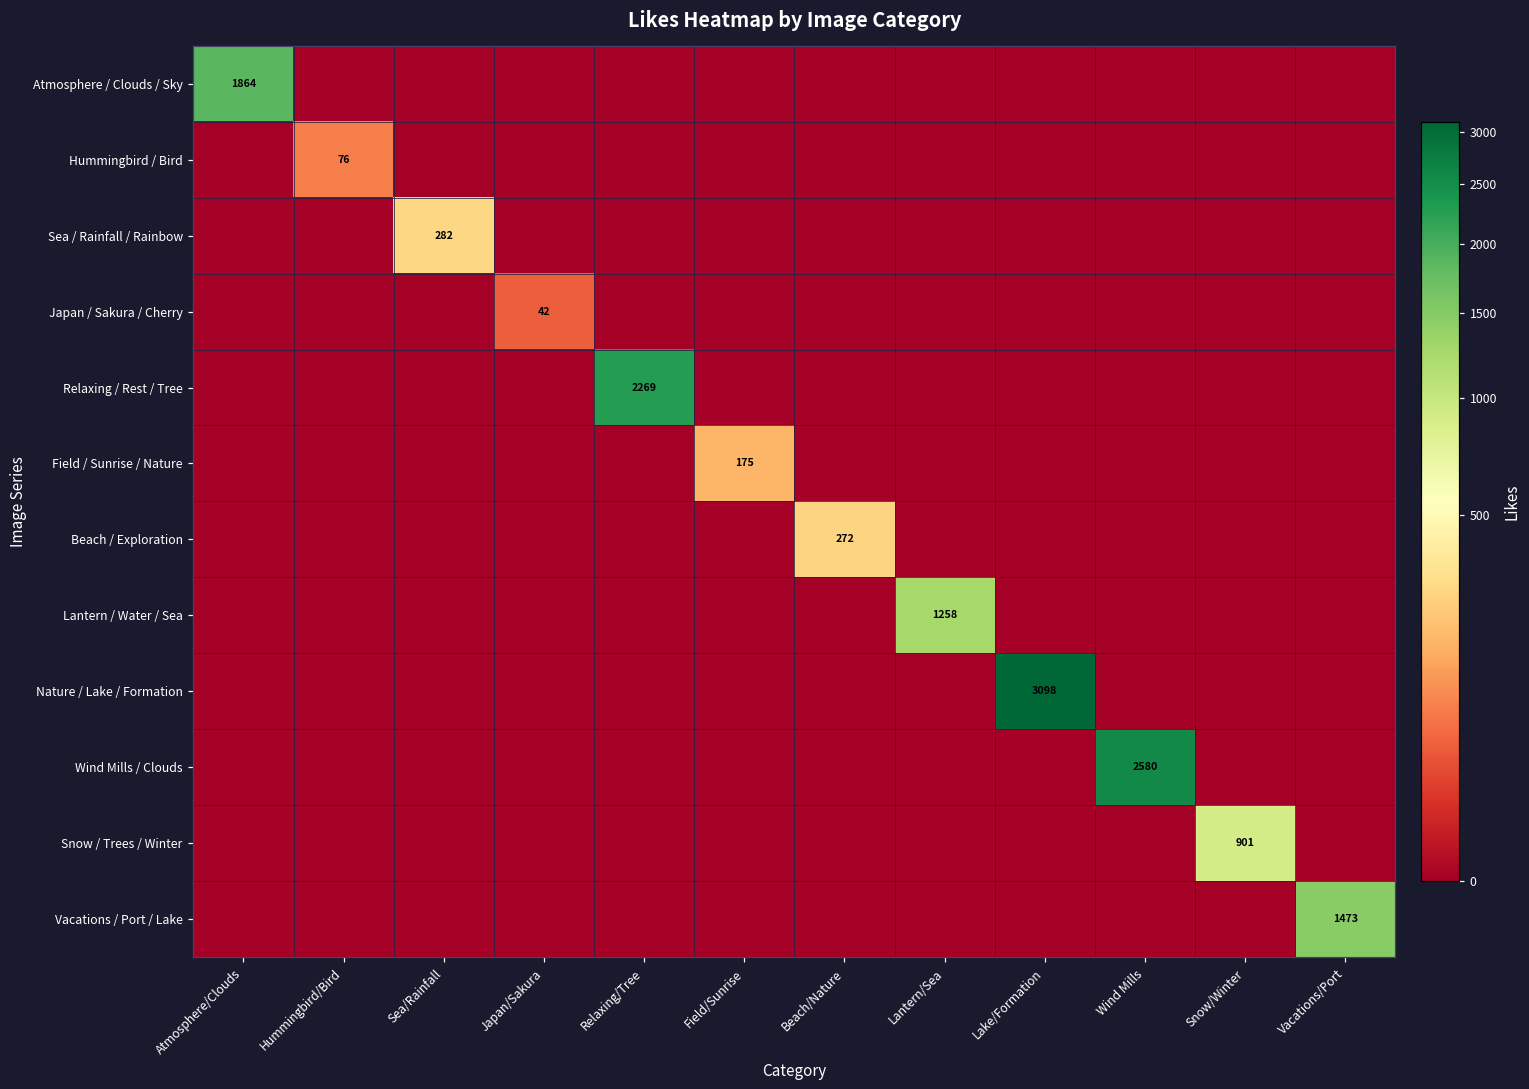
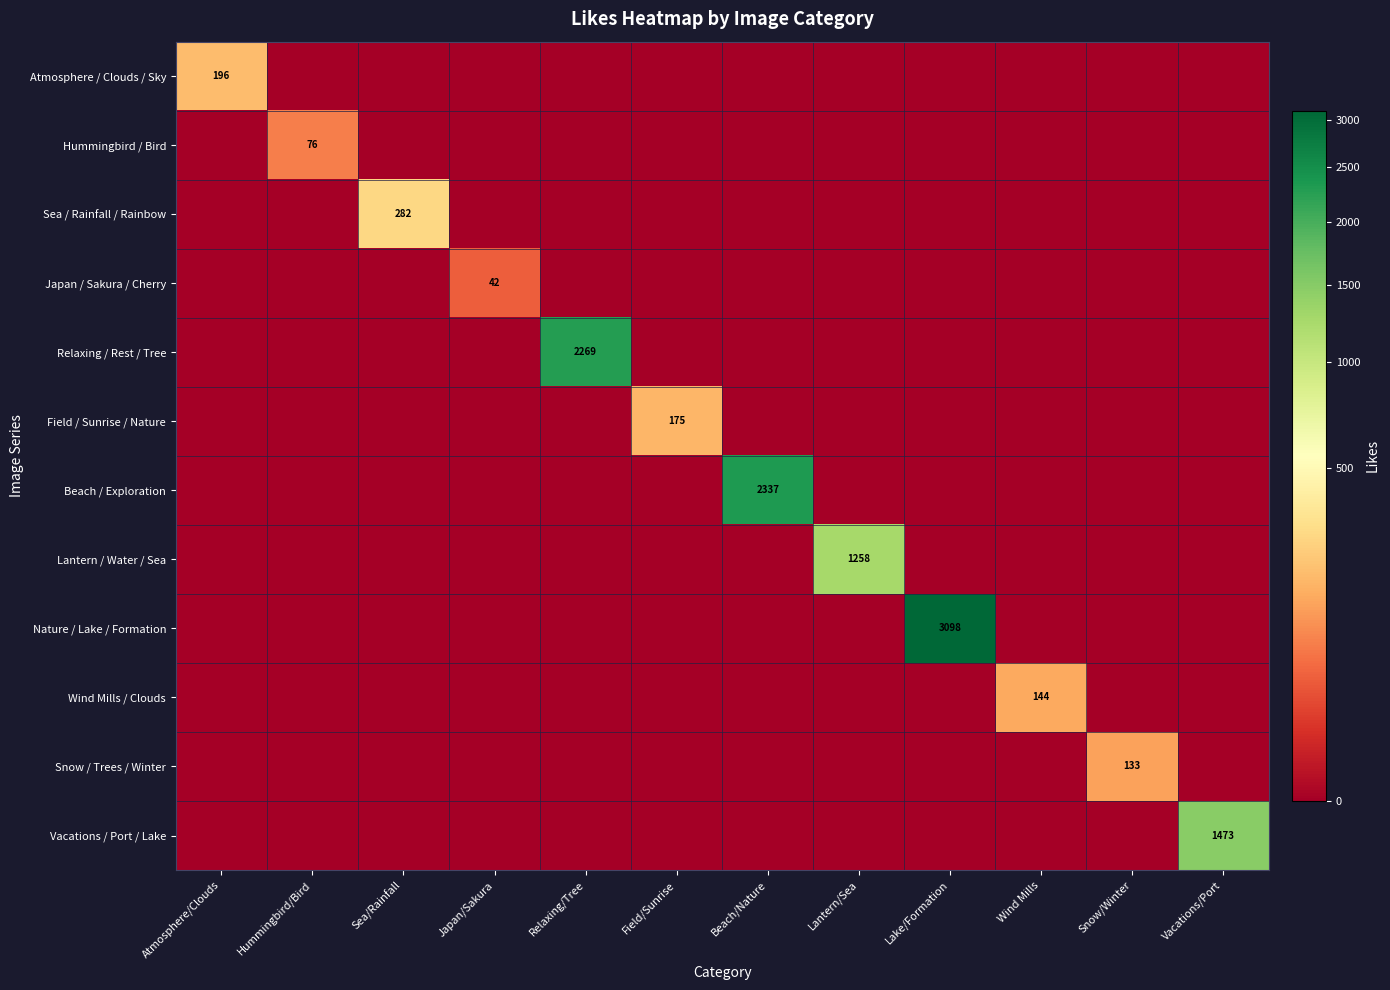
  {
    "Atmosphere / Clouds / Sky": {
-     "Atmosphere/Clouds": 1864
+     "Atmosphere/Clouds": 196
    },
    "Hummingbird / Bird": {
      "Hummingbird/Bird": 76
    },
    "Sea / Rainfall / Rainbow": {
      "Sea/Rainfall": 282
    },
    "Japan / Sakura / Cherry": {
      "Japan/Sakura": 42
    },
    "Relaxing / Rest / Tree": {
      "Relaxing/Tree": 2269
    },
    "Field / Sunrise / Nature": {
      "Field/Sunrise": 175
    },
    "Beach / Exploration": {
-     "Beach/Nature": 272
+     "Beach/Nature": 2337
    },
    "Lantern / Water / Sea": {
      "Lantern/Sea": 1258
    },
    "Nature / Lake / Formation": {
      "Lake/Formation": 3098
    },
    "Wind Mills / Clouds": {
-     "Wind Mills": 2580
+     "Wind Mills": 144
    },
    "Snow / Trees / Winter": {
-     "Snow/Winter": 901
+     "Snow/Winter": 133
    },
    "Vacations / Port / Lake": {
      "Vacations/Port": 1473
    }
  }
